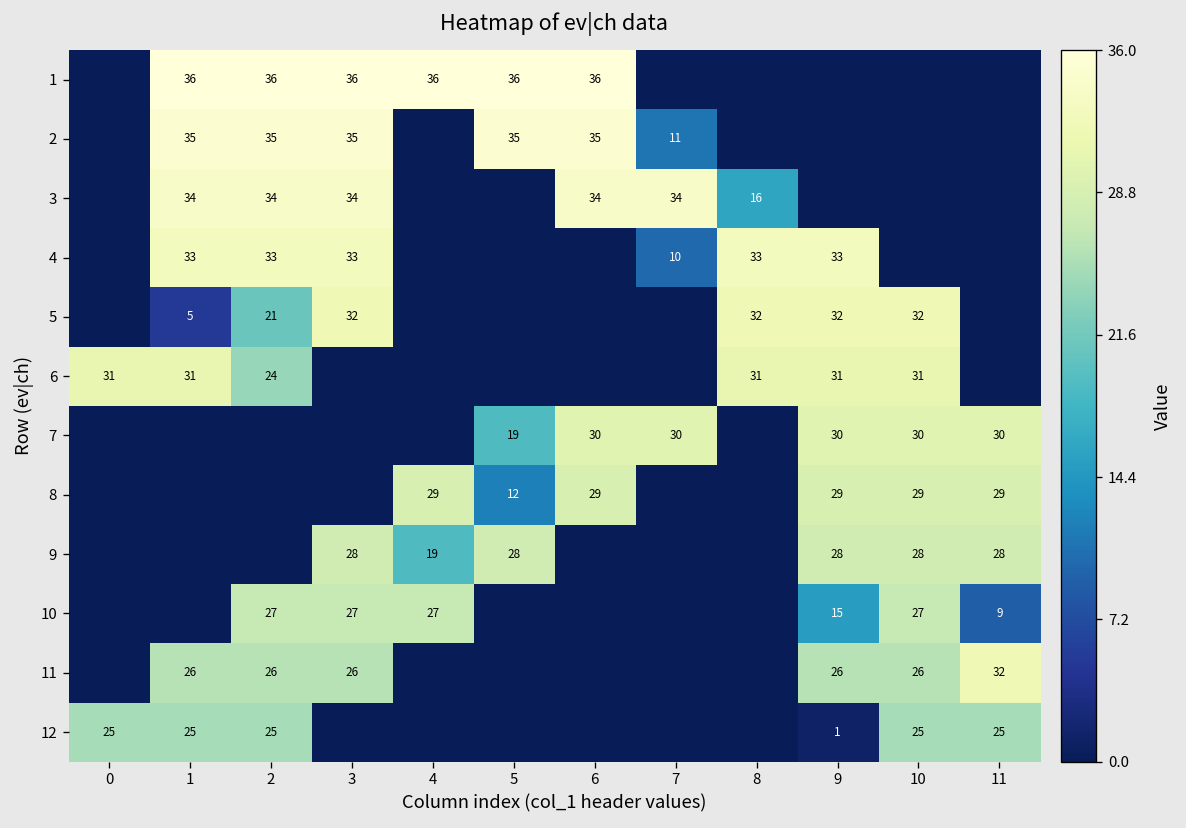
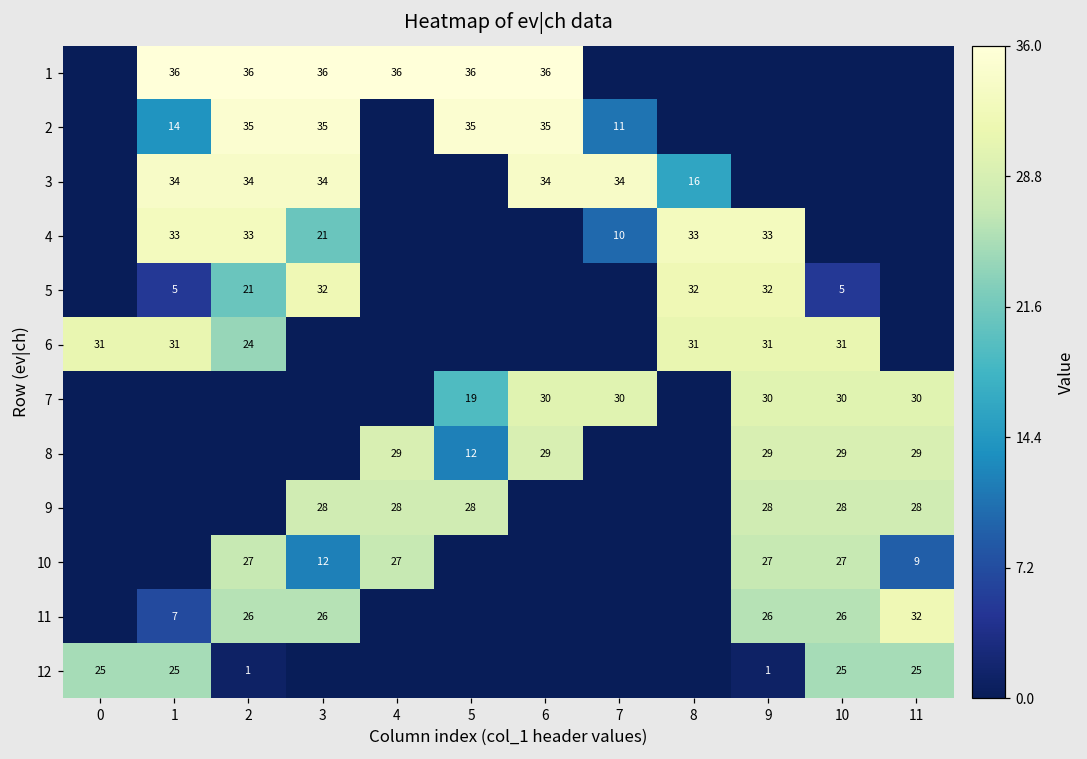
  {
    "1": {
      "1": 36,
      "2": 36,
      "3": 36,
      "4": 36,
      "5": 36,
      "6": 36
    },
    "2": {
-     "1": 35,
+     "1": 14,
      "2": 35,
      "3": 35,
      "5": 35,
      "6": 35,
      "7": 11
    },
    "3": {
      "1": 34,
      "2": 34,
      "3": 34,
      "6": 34,
      "7": 34,
      "8": 16
    },
    "4": {
      "1": 33,
      "2": 33,
-     "3": 33,
+     "3": 21,
      "7": 10,
      "8": 33,
      "9": 33
    },
    "5": {
      "1": 5,
      "2": 21,
      "3": 32,
      "8": 32,
      "9": 32,
-     "10": 32
+     "10": 5
    },
    "6": {
      "0": 31,
      "1": 31,
      "2": 24,
      "8": 31,
      "9": 31,
      "10": 31
    },
    "7": {
      "5": 19,
      "6": 30,
      "7": 30,
      "9": 30,
      "10": 30,
      "11": 30
    },
    "8": {
      "4": 29,
      "5": 12,
      "6": 29,
      "9": 29,
      "10": 29,
      "11": 29
    },
    "9": {
      "3": 28,
-     "4": 19,
+     "4": 28,
      "5": 28,
      "9": 28,
      "10": 28,
      "11": 28
    },
    "10": {
      "2": 27,
-     "3": 27,
+     "3": 12,
      "4": 27,
-     "9": 15,
+     "9": 27,
      "10": 27,
      "11": 9
    },
    "11": {
-     "1": 26,
+     "1": 7,
      "2": 26,
      "3": 26,
      "9": 26,
      "10": 26,
      "11": 32
    },
    "12": {
      "0": 25,
      "1": 25,
-     "2": 25,
+     "2": 1,
      "9": 1,
      "10": 25,
      "11": 25
    }
  }
